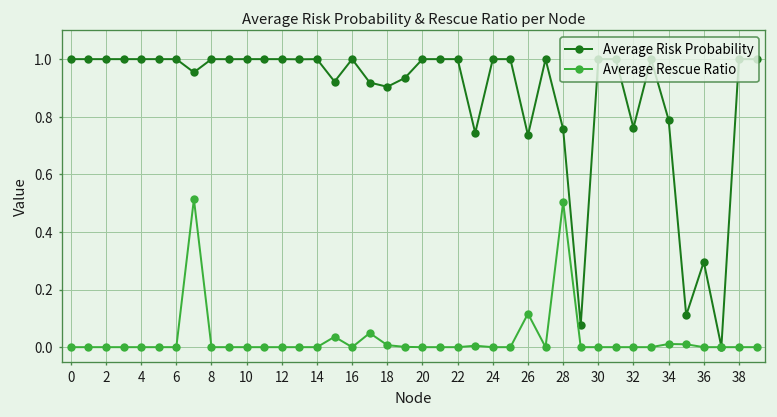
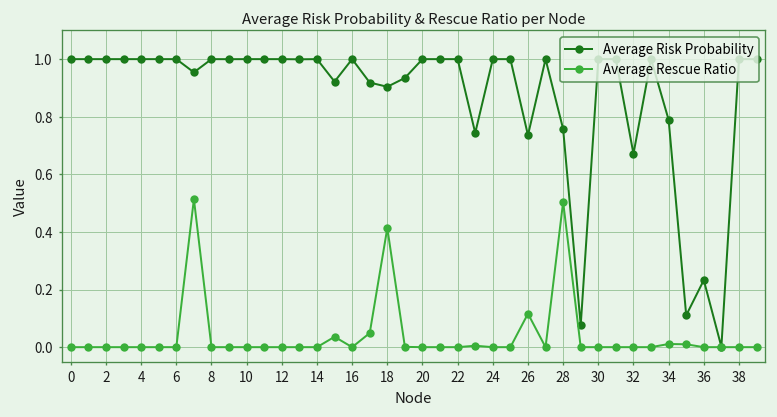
  {
    "Average Risk Probability": {
      "0": 1.00,
      "2": 1.00,
      "4": 1.00,
      "6": 1.00,
      "8": 1.00,
      "10": 1.00,
      "12": 1.00,
      "14": 1.00,
      "16": 1.00,
      "18": 0.90,
      "20": 1.00,
      "22": 1.00,
      "24": 1.00,
      "26": 0.74,
      "28": 0.76,
-     "32": 0.76,
+     "32": 0.67,
      "34": 0.79,
-     "36": 0.30
+     "36": 0.23
    },
    "Average Rescue Ratio": {
      "0": 0.00,
      "2": 0.00,
      "4": 0.00,
      "6": 0.00,
      "8": 0.00,
      "10": 0.00,
      "12": 0.00,
      "14": 0.00,
      "16": 0.00,
-     "18": 0.01,
+     "18": 0.41,
      "20": 0.00,
      "22": 0.00,
      "24": 0.00,
      "26": 0.12,
      "28": 0.50,
      "30": 0.00,
      "32": 0.00,
      "34": 0.01,
      "36": 0.00,
      "38": 0.00
    }
  }
